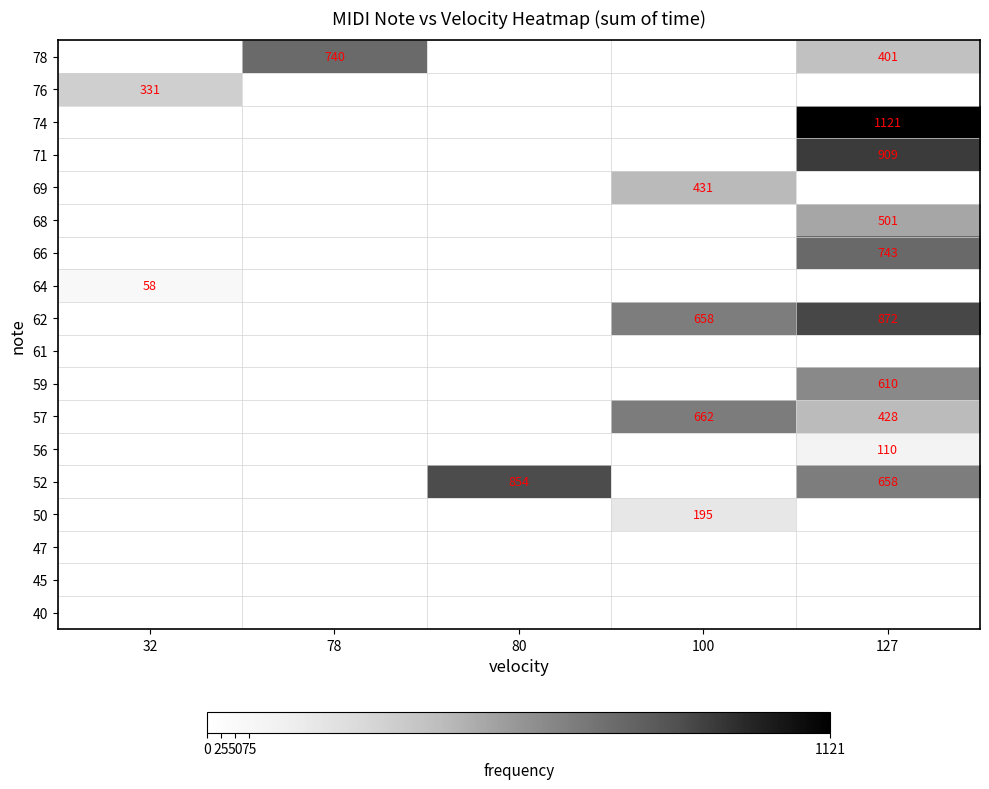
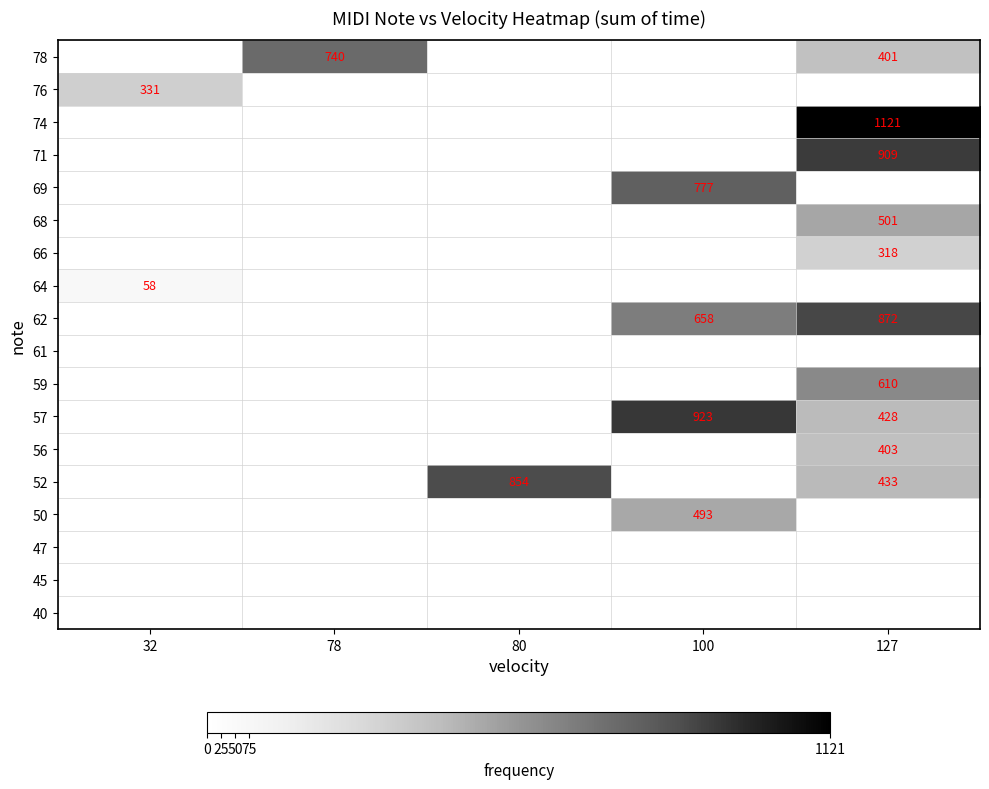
  {
    "78": {
      "78": 740,
      "127": 401
    },
    "76": {
      "32": 331
    },
    "74": {
      "127": 1121
    },
    "71": {
      "127": 909
    },
    "69": {
-     "100": 431
+     "100": 777
    },
    "68": {
      "127": 501
    },
    "66": {
-     "127": 743
+     "127": 318
    },
    "64": {
      "32": 58
    },
    "62": {
      "100": 658,
      "127": 872
    },
    "59": {
      "127": 610
    },
    "57": {
-     "100": 662,
+     "100": 923,
      "127": 428
    },
    "56": {
-     "127": 110
+     "127": 403
    },
    "52": {
      "80": 854,
-     "127": 658
+     "127": 433
    },
    "50": {
-     "100": 195
+     "100": 493
    }
  }
